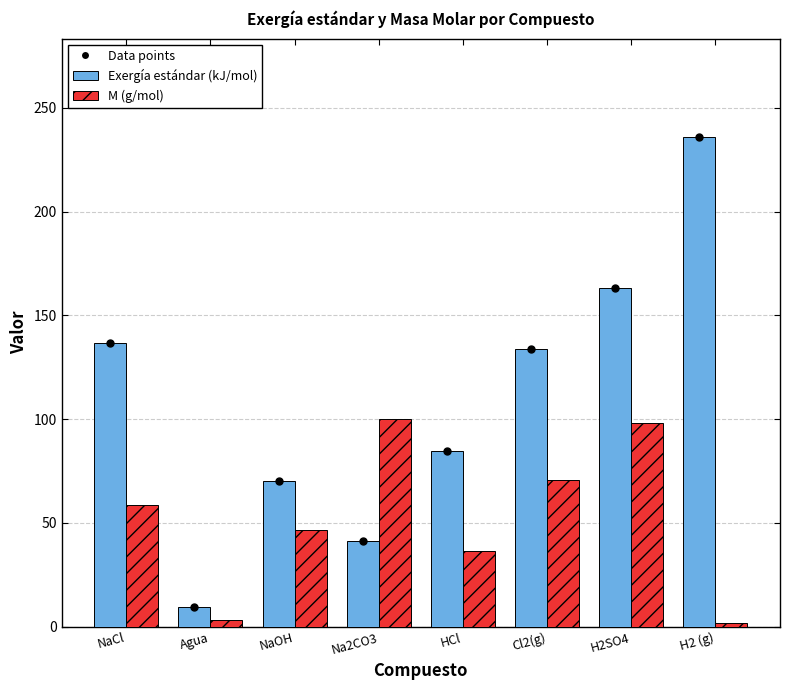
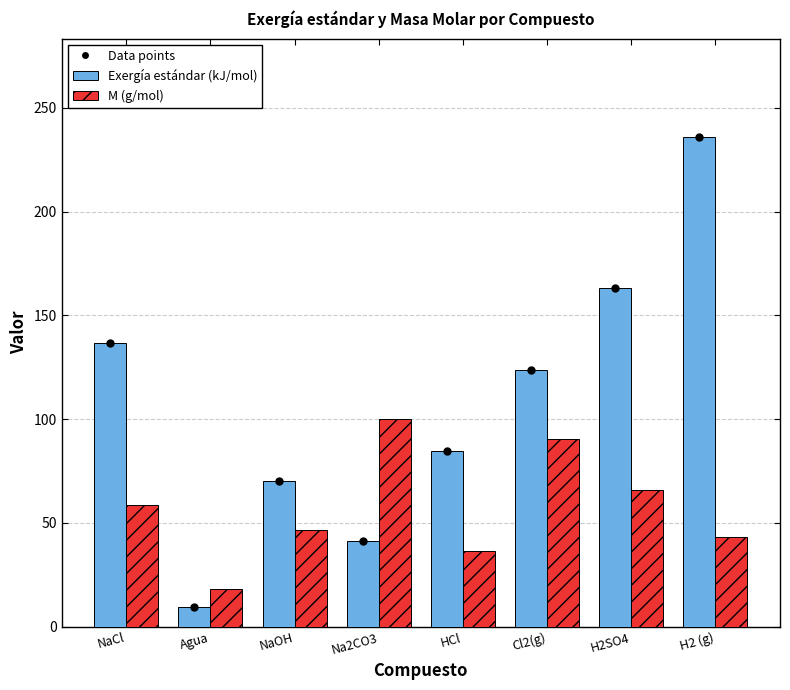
  {
    "Exergía estándar (kJ/mol)": {
      "NaCl": 137,
      "Agua": 10,
      "NaOH": 70,
      "Na2CO3": 42,
      "HCl": 85,
-     "Cl2(g)": 134,
+     "Cl2(g)": 124,
      "H2SO4": 163,
      "H2 (g)": 236
    },
    "M (g/mol)": {
      "NaCl": 58,
-     "Agua": 3,
+     "Agua": 18,
      "NaOH": 47,
      "Na2CO3": 100,
      "HCl": 37,
-     "Cl2(g)": 71,
-     "H2SO4": 98,
-     "H2 (g)": 2
+     "Cl2(g)": 91,
+     "H2SO4": 66,
+     "H2 (g)": 43
    }
  }
